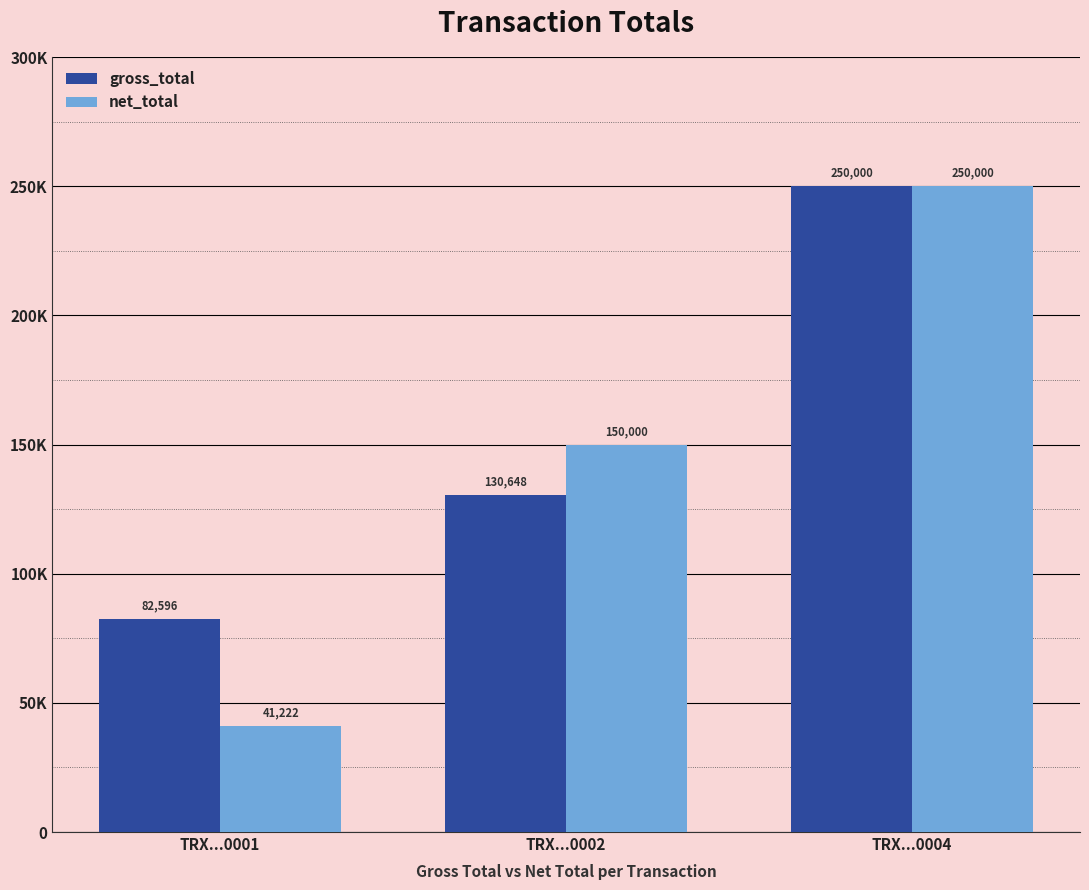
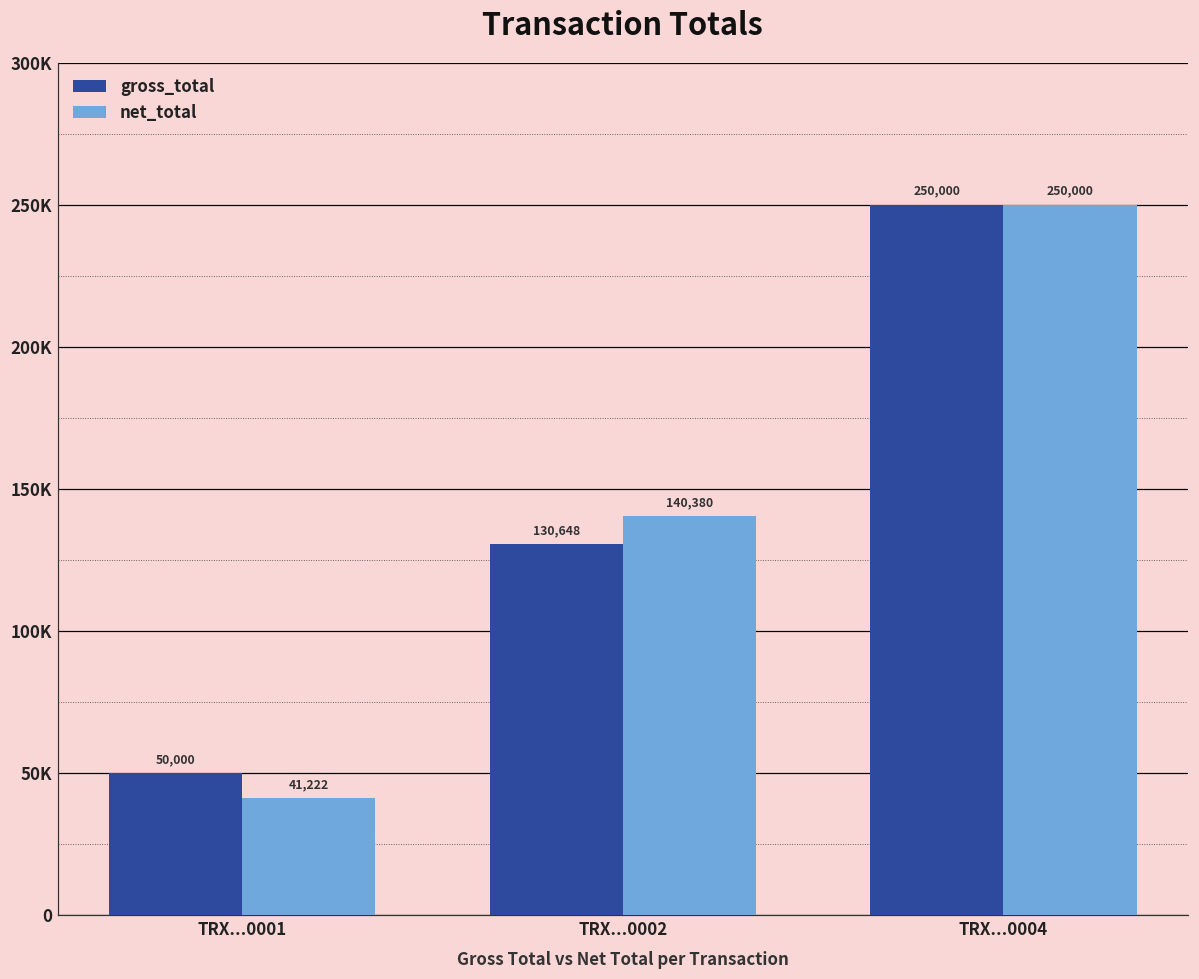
  {
    "gross_total": {
-     "TRX...0001": "82,596",
+     "TRX...0001": "50,000",
      "TRX...0002": "130,648",
      "TRX...0004": "250,000"
    },
    "net_total": {
-     "TRX...0002": "150,000",
+     "TRX...0002": "140,380",
      "TRX...0004": "250,000"
    }
  }
